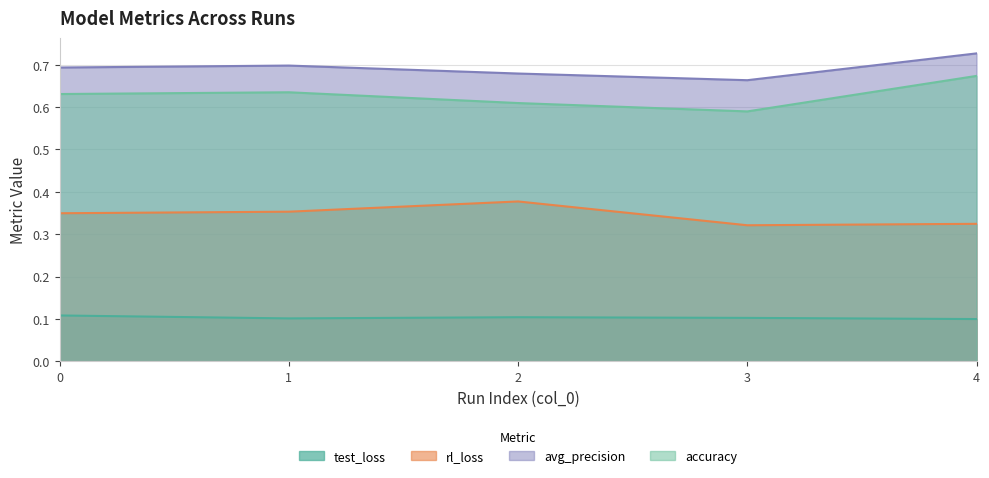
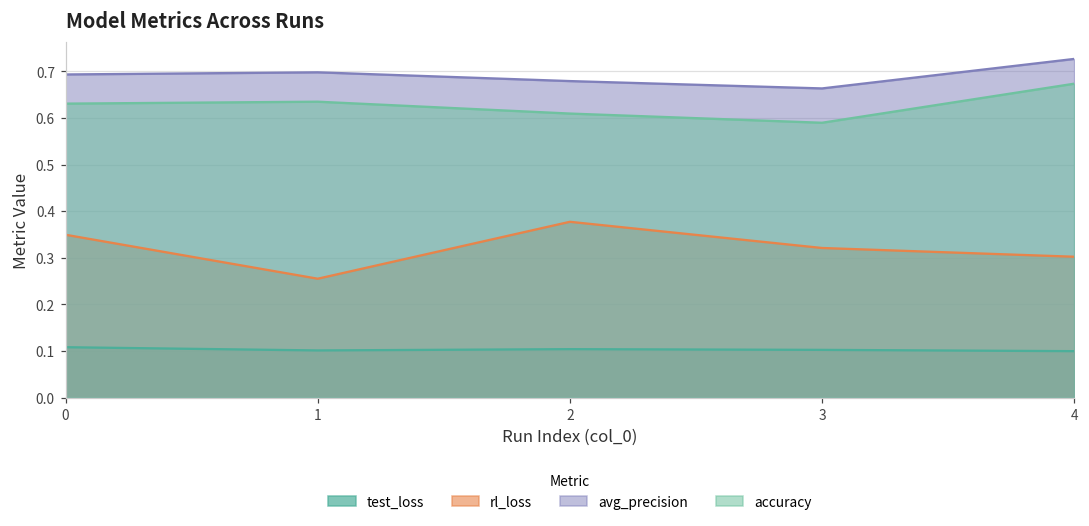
  {
    "rl_loss": {
      "0": 0.35,
-     "1": 0.35,
+     "1": 0.26,
      "2": 0.38,
      "3": 0.32,
-     "4": 0.32
+     "4": 0.30
    }
  }
